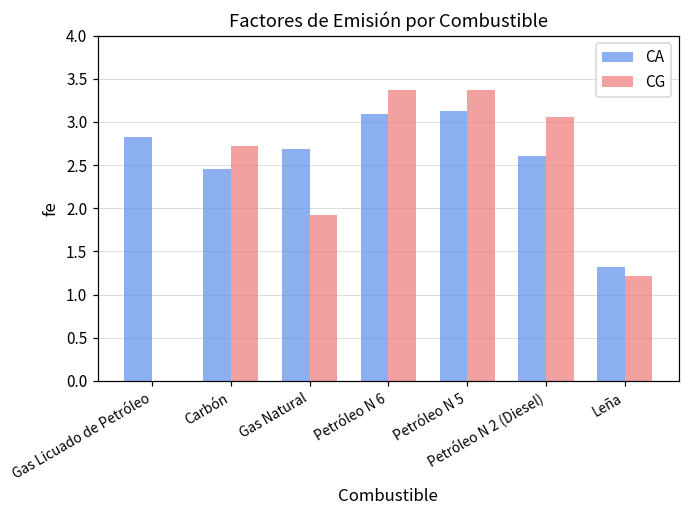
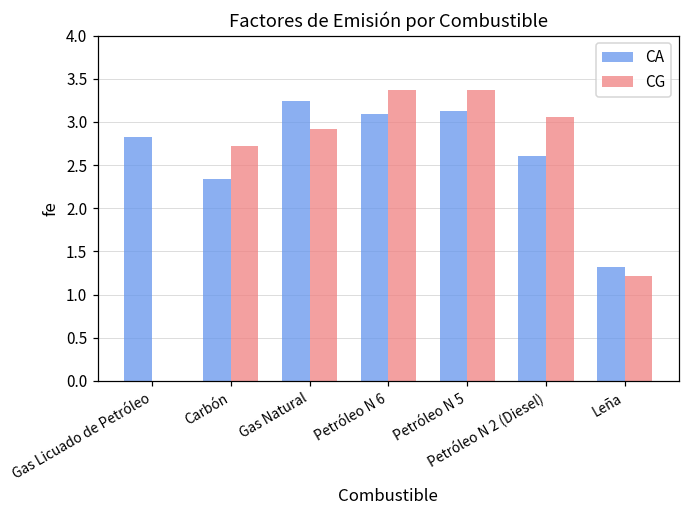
  {
    "CA": {
      "Gas Licuado de Petróleo": 2.8,
-     "Carbón": 2.5,
-     "Gas Natural": 2.7,
+     "Carbón": 2.3,
+     "Gas Natural": 3.2,
      "Petróleo N 6": 3.1,
      "Petróleo N 5": 3.1,
      "Petróleo N 2 (Diesel)": 2.6,
      "Leña": 1.3
    },
    "CG": {
      "Gas Licuado de Petróleo": 0.0,
      "Carbón": 2.7,
-     "Gas Natural": 1.9,
+     "Gas Natural": 2.9,
      "Petróleo N 6": 3.4,
      "Petróleo N 5": 3.4,
      "Petróleo N 2 (Diesel)": 3.1,
      "Leña": 1.2
    }
  }
